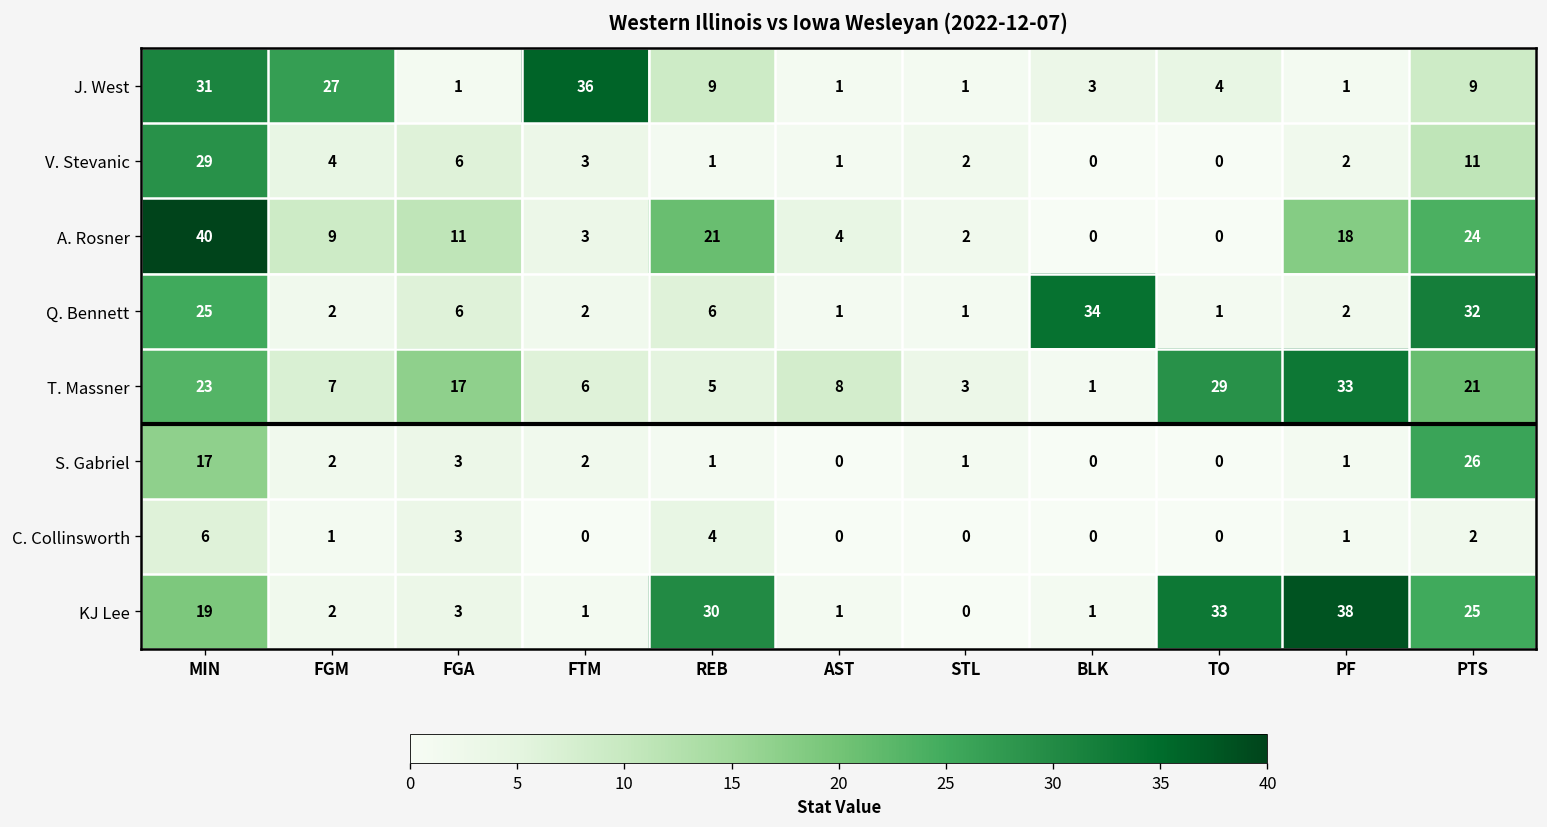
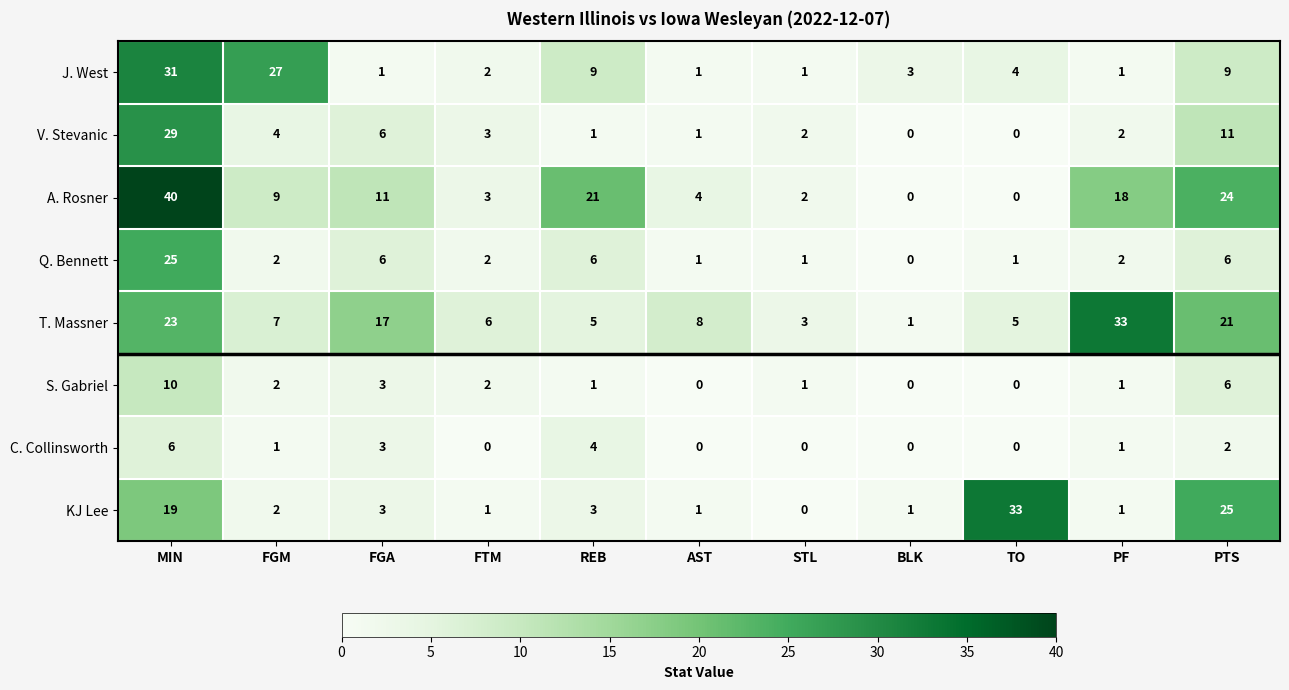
  {
    "J. West": {
      "MIN": 31,
      "FGM": 27,
      "FGA": 1,
-     "FTM": 36,
+     "FTM": 2,
      "REB": 9,
      "AST": 1,
      "STL": 1,
      "BLK": 3,
      "TO": 4,
      "PF": 1,
      "PTS": 9
    },
    "V. Stevanic": {
      "MIN": 29,
      "FGM": 4,
      "FGA": 6,
      "FTM": 3,
      "REB": 1,
      "AST": 1,
      "STL": 2,
      "BLK": 0,
      "TO": 0,
      "PF": 2,
      "PTS": 11
    },
    "A. Rosner": {
      "MIN": 40,
      "FGM": 9,
      "FGA": 11,
      "FTM": 3,
      "REB": 21,
      "AST": 4,
      "STL": 2,
      "BLK": 0,
      "TO": 0,
      "PF": 18,
      "PTS": 24
    },
    "Q. Bennett": {
      "MIN": 25,
      "FGM": 2,
      "FGA": 6,
      "FTM": 2,
      "REB": 6,
      "AST": 1,
      "STL": 1,
-     "BLK": 34,
+     "BLK": 0,
      "TO": 1,
      "PF": 2,
-     "PTS": 32
+     "PTS": 6
    },
    "T. Massner": {
      "MIN": 23,
      "FGM": 7,
      "FGA": 17,
      "FTM": 6,
      "REB": 5,
      "AST": 8,
      "STL": 3,
      "BLK": 1,
-     "TO": 29,
+     "TO": 5,
      "PF": 33,
      "PTS": 21
    },
    "S. Gabriel": {
-     "MIN": 17,
+     "MIN": 10,
      "FGM": 2,
      "FGA": 3,
      "FTM": 2,
      "REB": 1,
      "AST": 0,
      "STL": 1,
      "BLK": 0,
      "TO": 0,
      "PF": 1,
-     "PTS": 26
+     "PTS": 6
    },
    "C. Collinsworth": {
      "MIN": 6,
      "FGM": 1,
      "FGA": 3,
      "FTM": 0,
      "REB": 4,
      "AST": 0,
      "STL": 0,
      "BLK": 0,
      "TO": 0,
      "PF": 1,
      "PTS": 2
    },
    "KJ Lee": {
      "MIN": 19,
      "FGM": 2,
      "FGA": 3,
      "FTM": 1,
-     "REB": 30,
+     "REB": 3,
      "AST": 1,
      "STL": 0,
      "BLK": 1,
      "TO": 33,
-     "PF": 38,
+     "PF": 1,
      "PTS": 25
    }
  }
